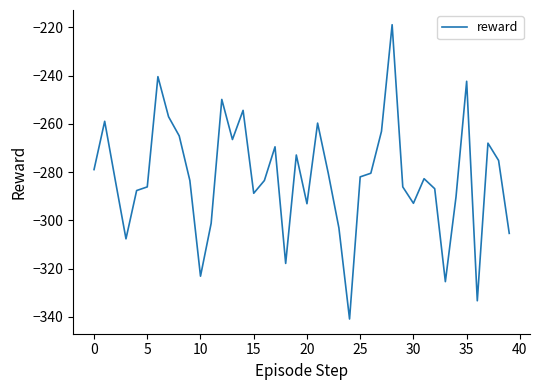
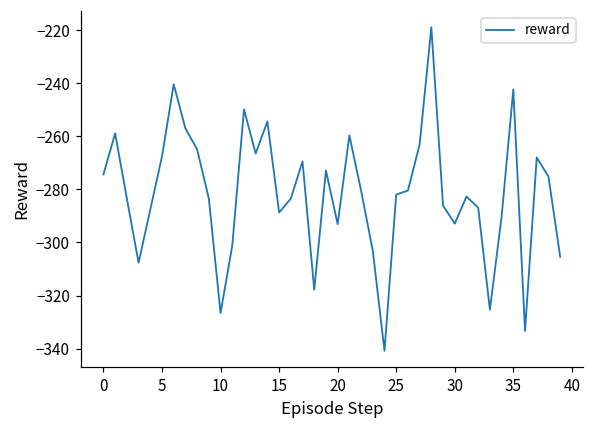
  {
-   "0": -279,
-   "5": -286,
-   "10": -323,
+   "0": -274,
+   "5": -268,
+   "10": -327,
    "15": -289,
    "20": -293,
    "25": -282,
    "30": -293,
    "35": -242
  }
